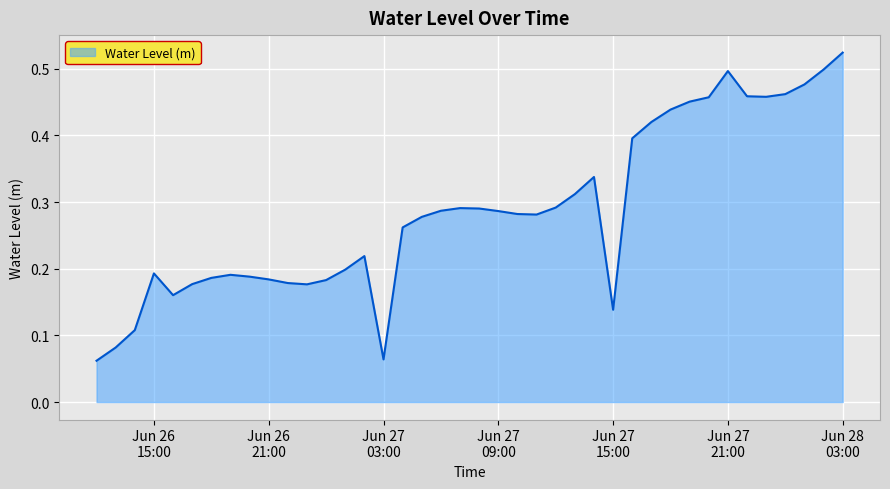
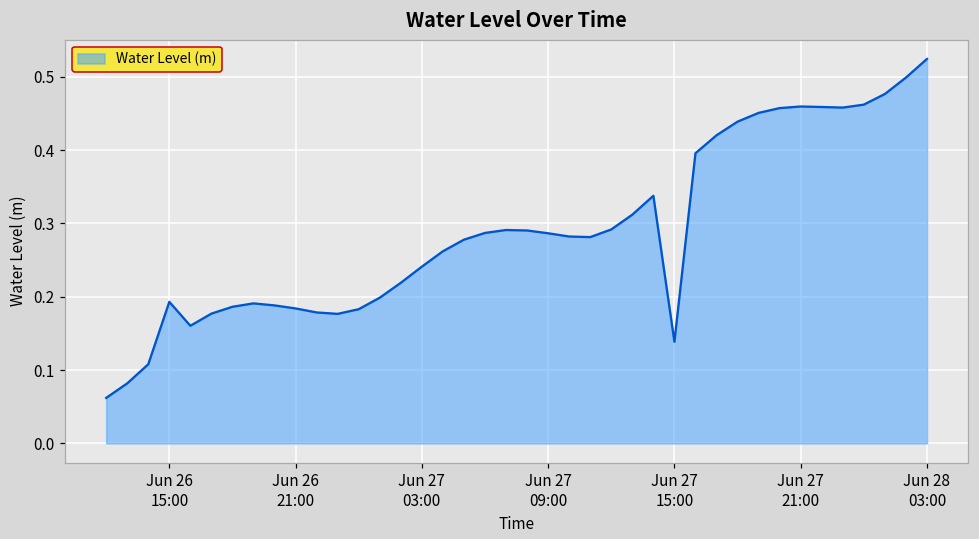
  {
    "Jun 26 15:00": 0.19,
    "Jun 26 21:00": 0.18,
-   "Jun 27 03:00": 0.06,
+   "Jun 27 03:00": 0.24,
    "Jun 27 09:00": 0.29,
    "Jun 27 15:00": 0.14,
-   "Jun 27 21:00": 0.50,
+   "Jun 27 21:00": 0.46,
    "Jun 28 03:00": 0.52
  }
